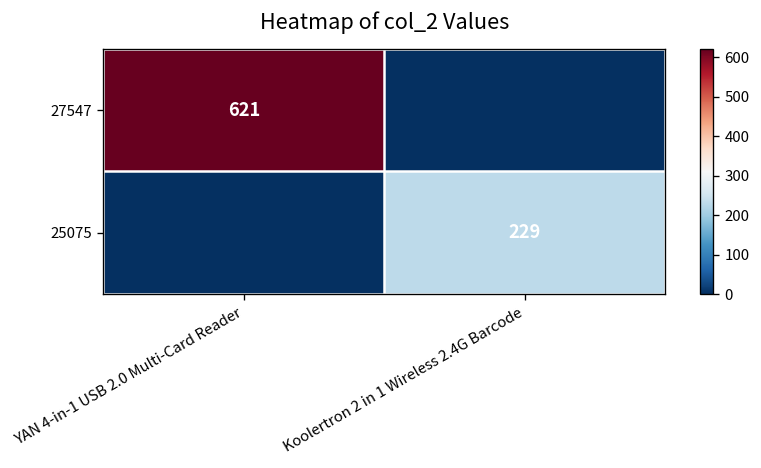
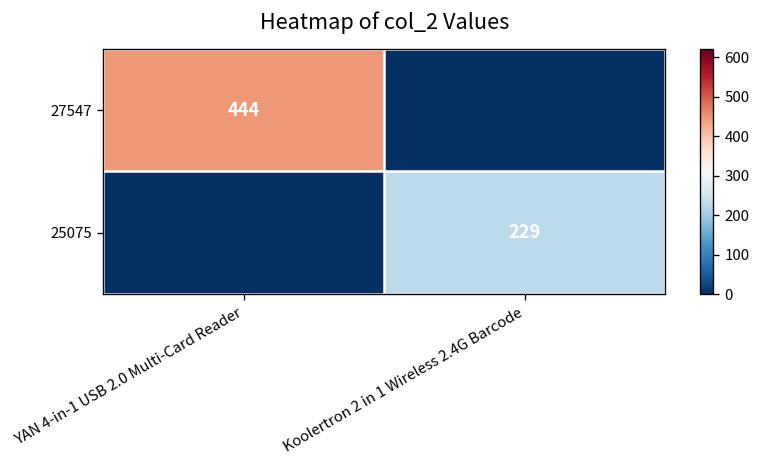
  {
    "27547": {
-     "YAN 4-in-1 USB 2.0 Multi-Card Reader": 621
+     "YAN 4-in-1 USB 2.0 Multi-Card Reader": 444
    },
    "25075": {
      "Koolertron 2 in 1 Wireless 2.4G Barcode": 229
    }
  }
